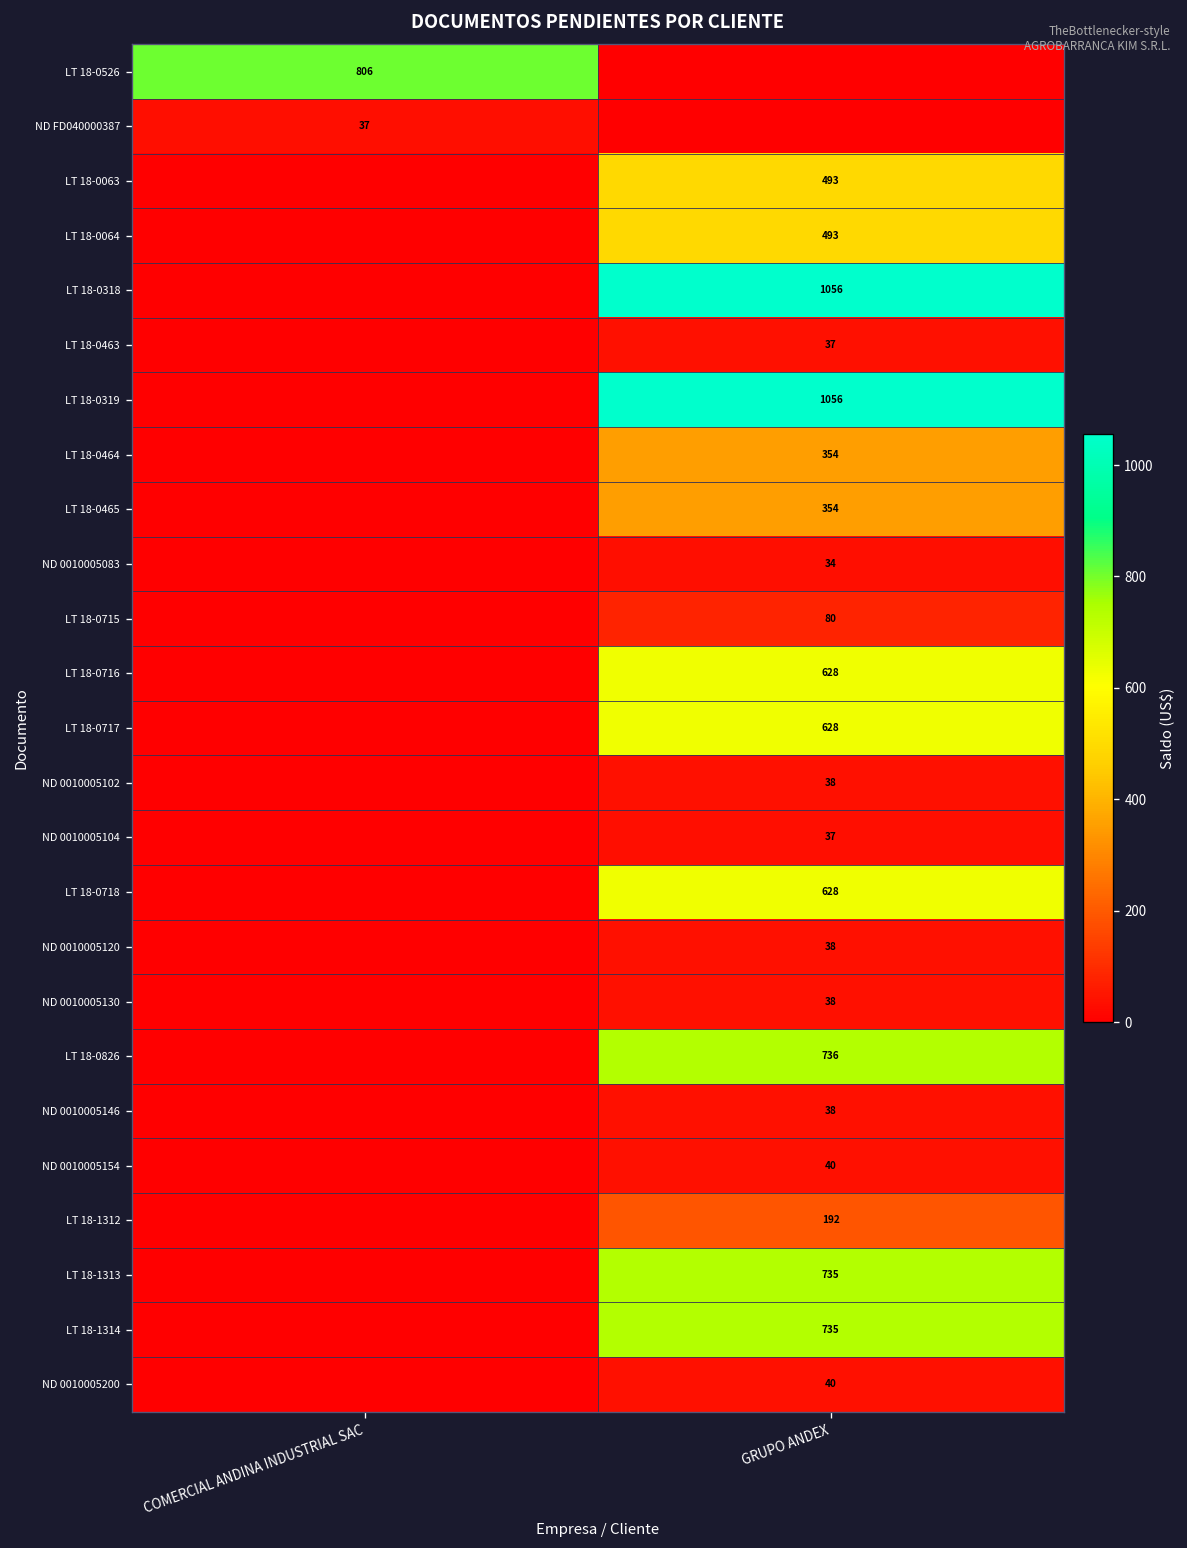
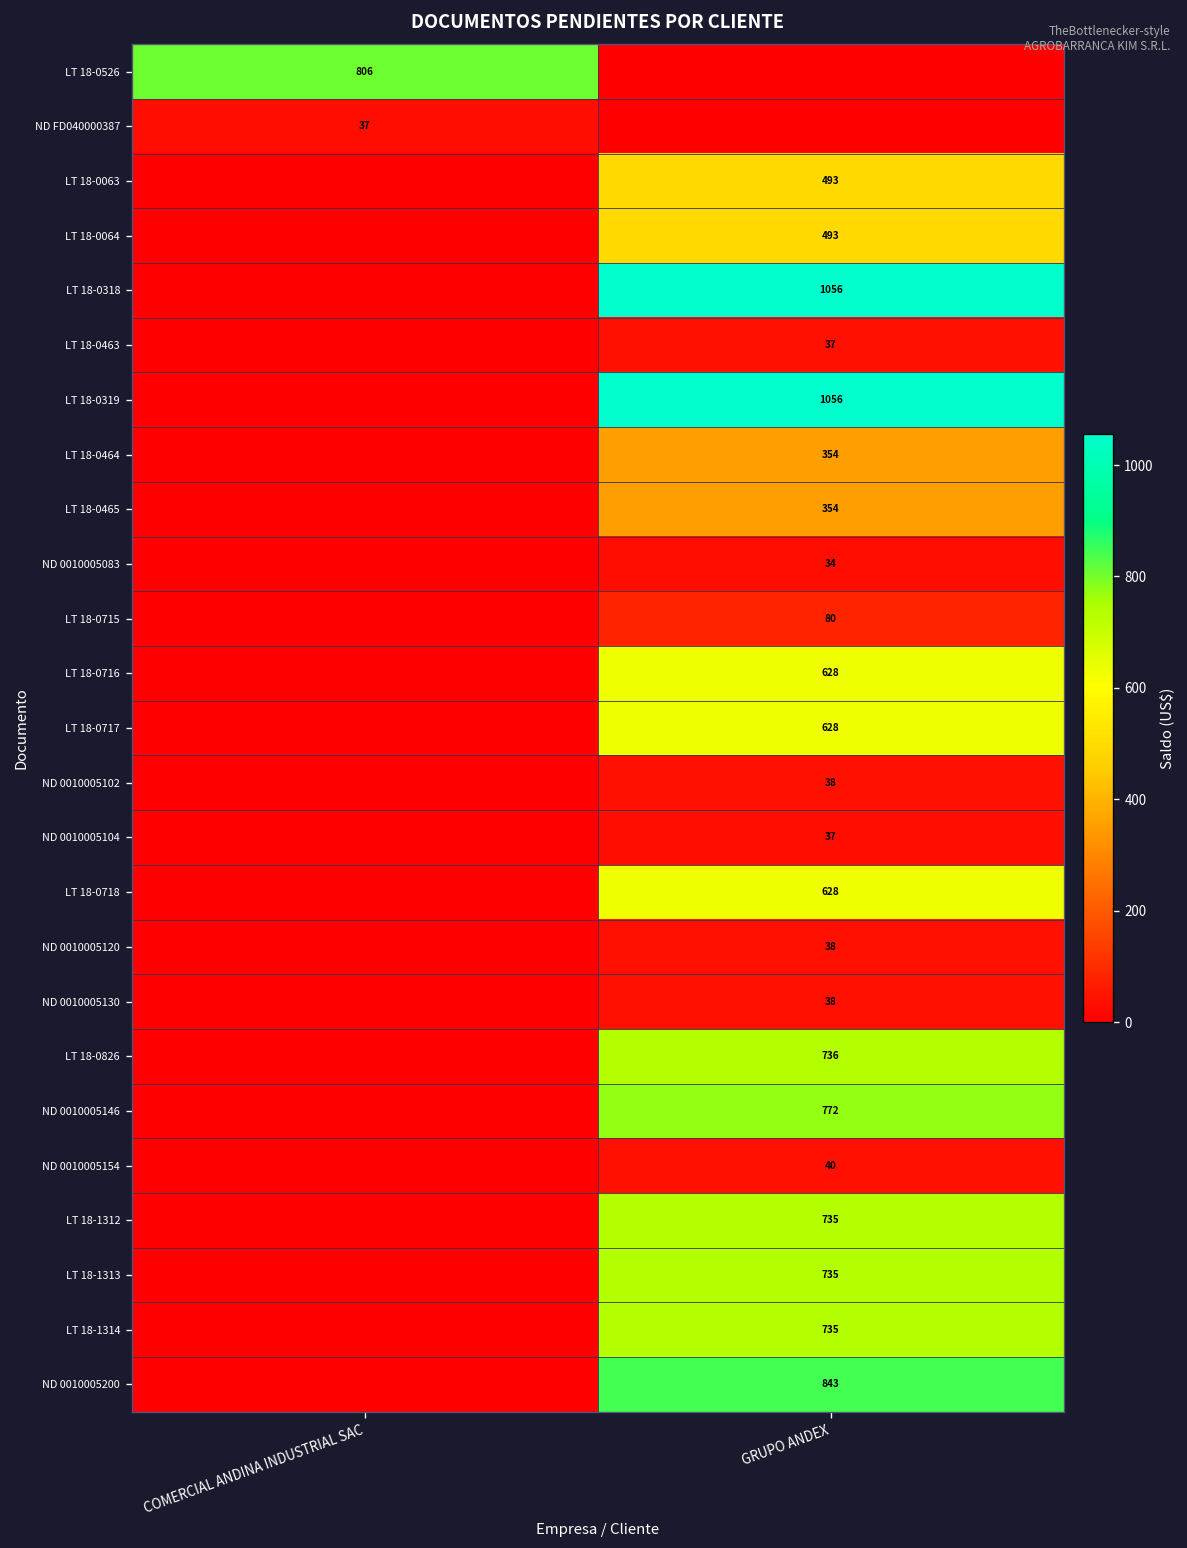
  {
    "LT 18-0526": {
      "COMERCIAL ANDINA INDUSTRIAL SAC": 806
    },
    "ND FD040000387": {
      "COMERCIAL ANDINA INDUSTRIAL SAC": 37
    },
    "LT 18-0063": {
      "GRUPO ANDEX": 493
    },
    "LT 18-0064": {
      "GRUPO ANDEX": 493
    },
    "LT 18-0318": {
      "GRUPO ANDEX": 1056
    },
    "LT 18-0463": {
      "GRUPO ANDEX": 37
    },
    "LT 18-0319": {
      "GRUPO ANDEX": 1056
    },
    "LT 18-0464": {
      "GRUPO ANDEX": 354
    },
    "LT 18-0465": {
      "GRUPO ANDEX": 354
    },
    "ND 0010005083": {
      "GRUPO ANDEX": 34
    },
    "LT 18-0715": {
      "GRUPO ANDEX": 80
    },
    "LT 18-0716": {
      "GRUPO ANDEX": 628
    },
    "LT 18-0717": {
      "GRUPO ANDEX": 628
    },
    "ND 0010005102": {
      "GRUPO ANDEX": 38
    },
    "ND 0010005104": {
      "GRUPO ANDEX": 37
    },
    "LT 18-0718": {
      "GRUPO ANDEX": 628
    },
    "ND 0010005120": {
      "GRUPO ANDEX": 38
    },
    "ND 0010005130": {
      "GRUPO ANDEX": 38
    },
    "LT 18-0826": {
      "GRUPO ANDEX": 736
    },
    "ND 0010005146": {
-     "GRUPO ANDEX": 38
+     "GRUPO ANDEX": 772
    },
    "ND 0010005154": {
      "GRUPO ANDEX": 40
    },
    "LT 18-1312": {
-     "GRUPO ANDEX": 192
+     "GRUPO ANDEX": 735
    },
    "LT 18-1313": {
      "GRUPO ANDEX": 735
    },
    "LT 18-1314": {
      "GRUPO ANDEX": 735
    },
    "ND 0010005200": {
-     "GRUPO ANDEX": 40
+     "GRUPO ANDEX": 843
    }
  }
